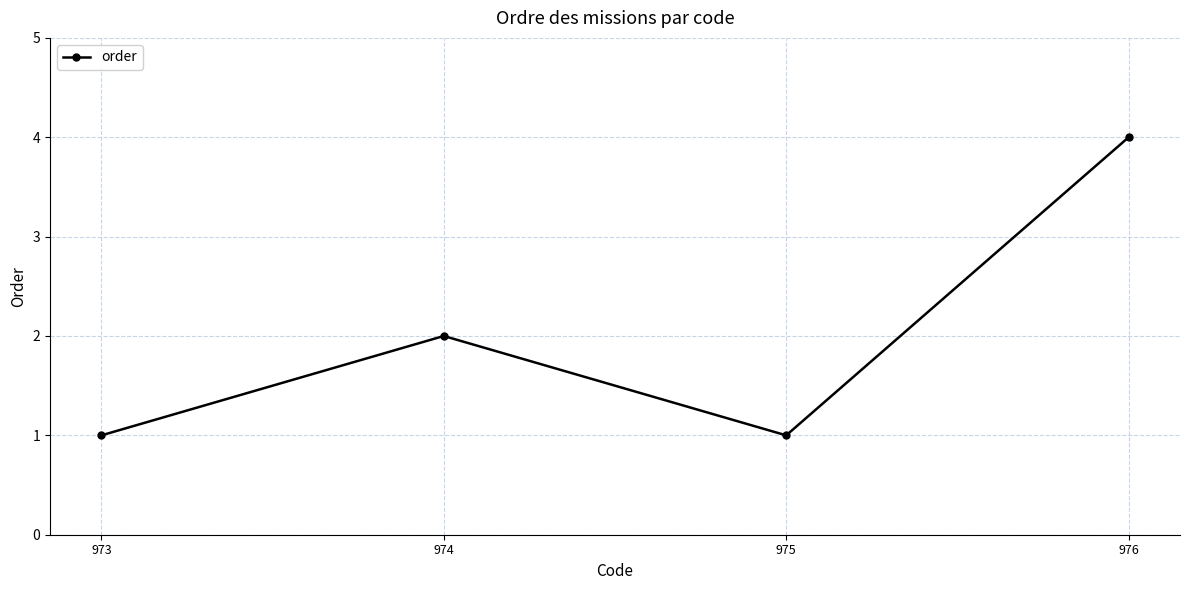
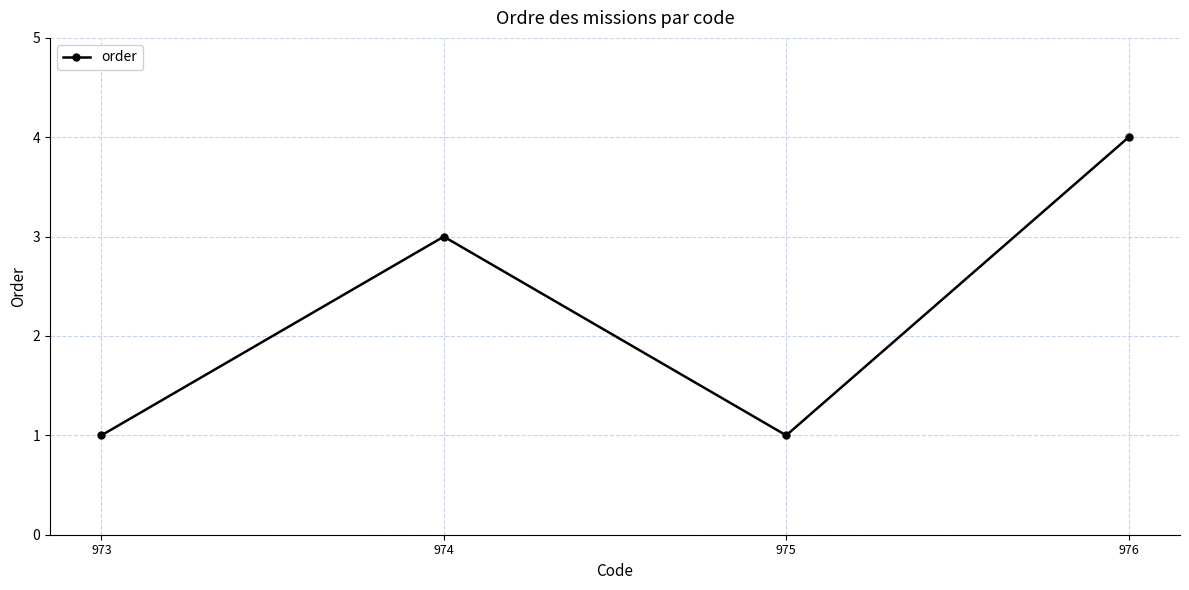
  {
    "973": 1,
-   "974": 2,
+   "974": 3,
    "975": 1,
    "976": 4
  }
